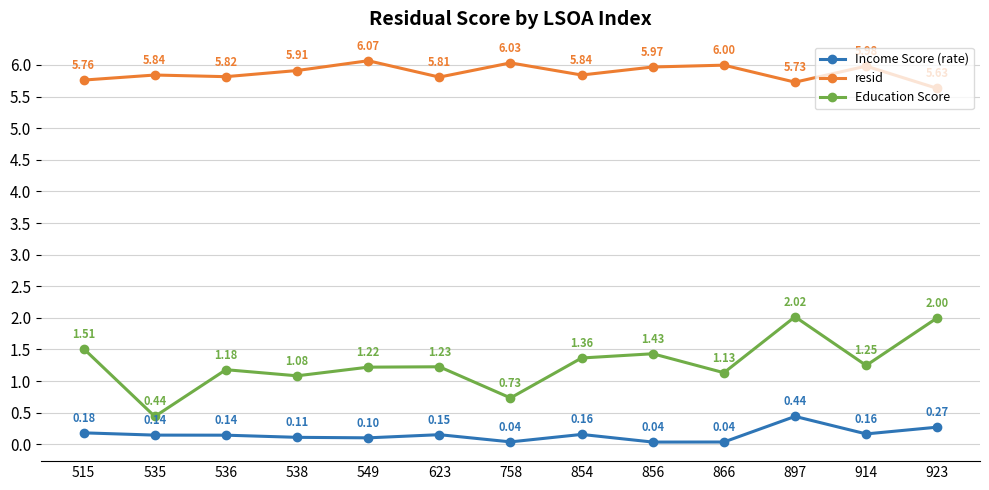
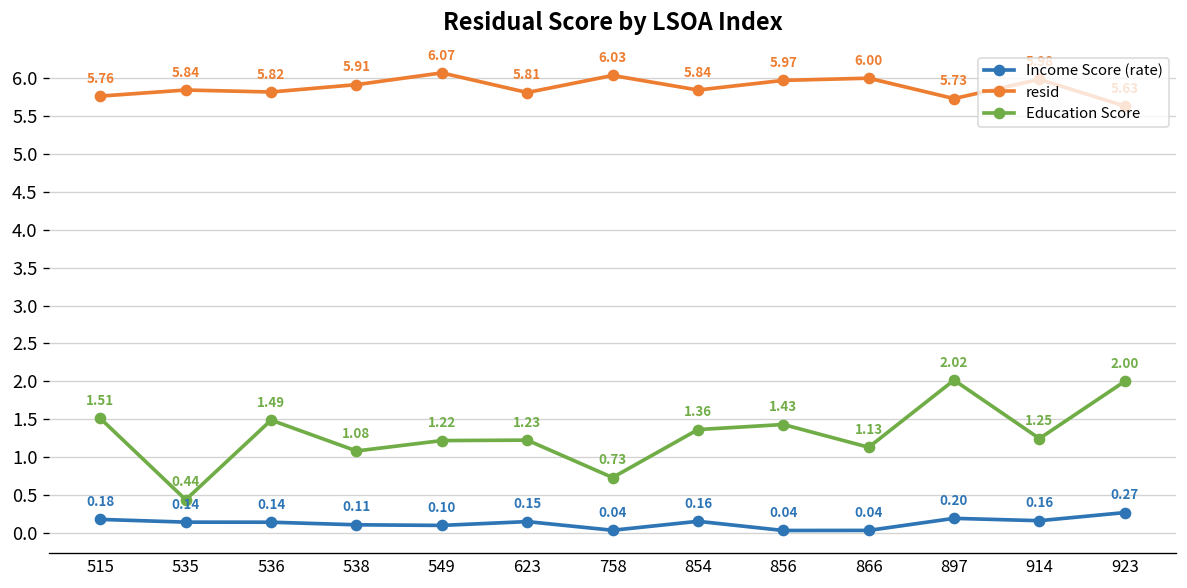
  {
    "Income Score (rate)": {
      "515": 0.18,
      "536": 0.14,
      "538": 0.11,
      "549": 0.10,
      "623": 0.15,
      "758": 0.04,
      "854": 0.16,
      "856": 0.04,
      "866": 0.04,
-     "897": 0.44,
+     "897": 0.20,
      "914": 0.16,
      "923": 0.27
    },
    "resid": {
      "515": 5.76,
      "535": 5.84,
      "536": 5.82,
      "538": 5.91,
      "549": 6.07,
      "623": 5.81,
      "758": 6.03,
      "854": 5.84,
      "856": 5.97,
      "866": 6.00,
      "897": 5.73
    },
    "Education Score": {
      "515": 1.51,
      "535": 0.44,
-     "536": 1.18,
+     "536": 1.49,
      "538": 1.08,
      "549": 1.22,
      "623": 1.23,
      "758": 0.73,
      "854": 1.36,
      "856": 1.43,
      "866": 1.13,
      "897": 2.02,
      "914": 1.25,
      "923": 2.00
    }
  }
